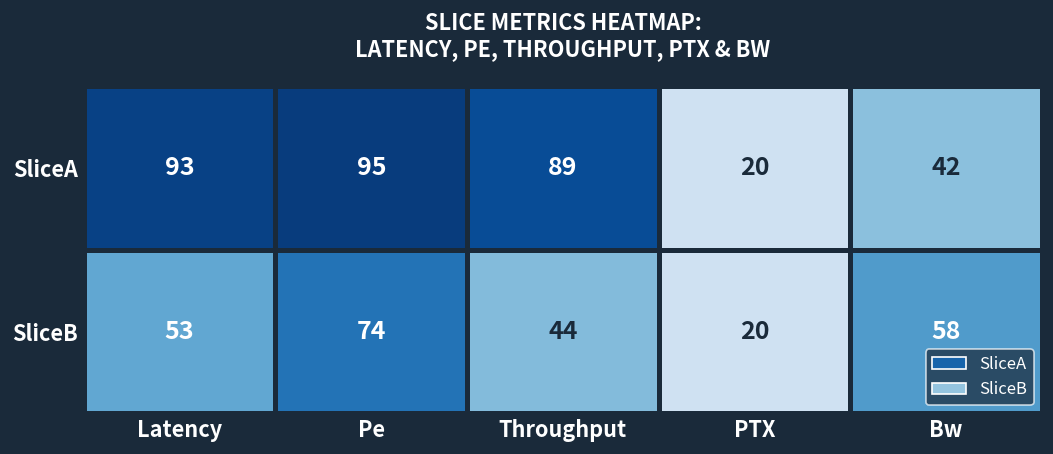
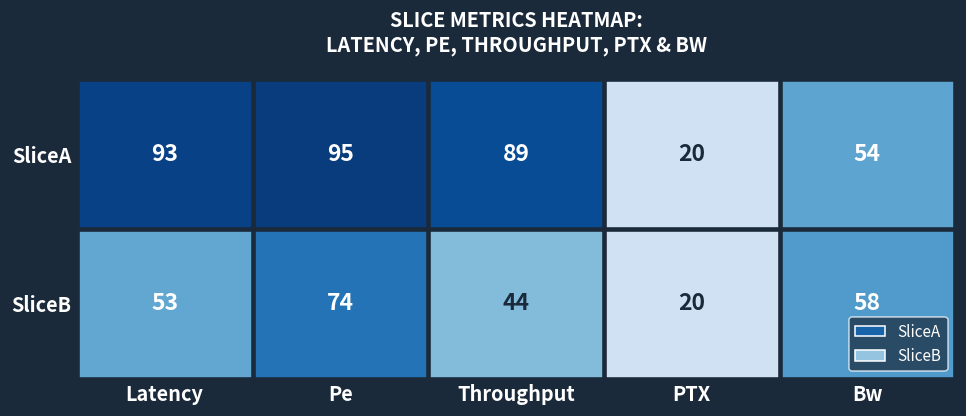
  {
    "SliceA": {
      "Latency": 93,
      "Pe": 95,
      "Throughput": 89,
      "PTX": 20,
-     "Bw": 42
+     "Bw": 54
    },
    "SliceB": {
      "Latency": 53,
      "Pe": 74,
      "Throughput": 44,
      "PTX": 20,
      "Bw": 58
    }
  }
